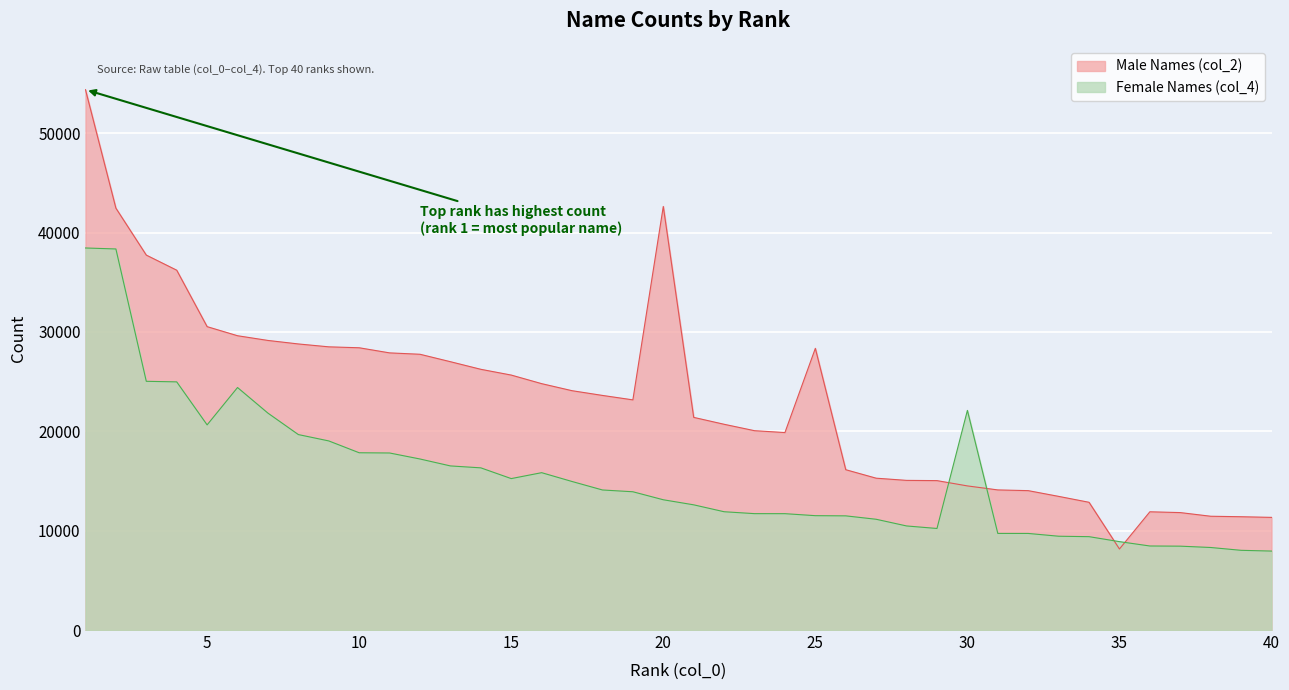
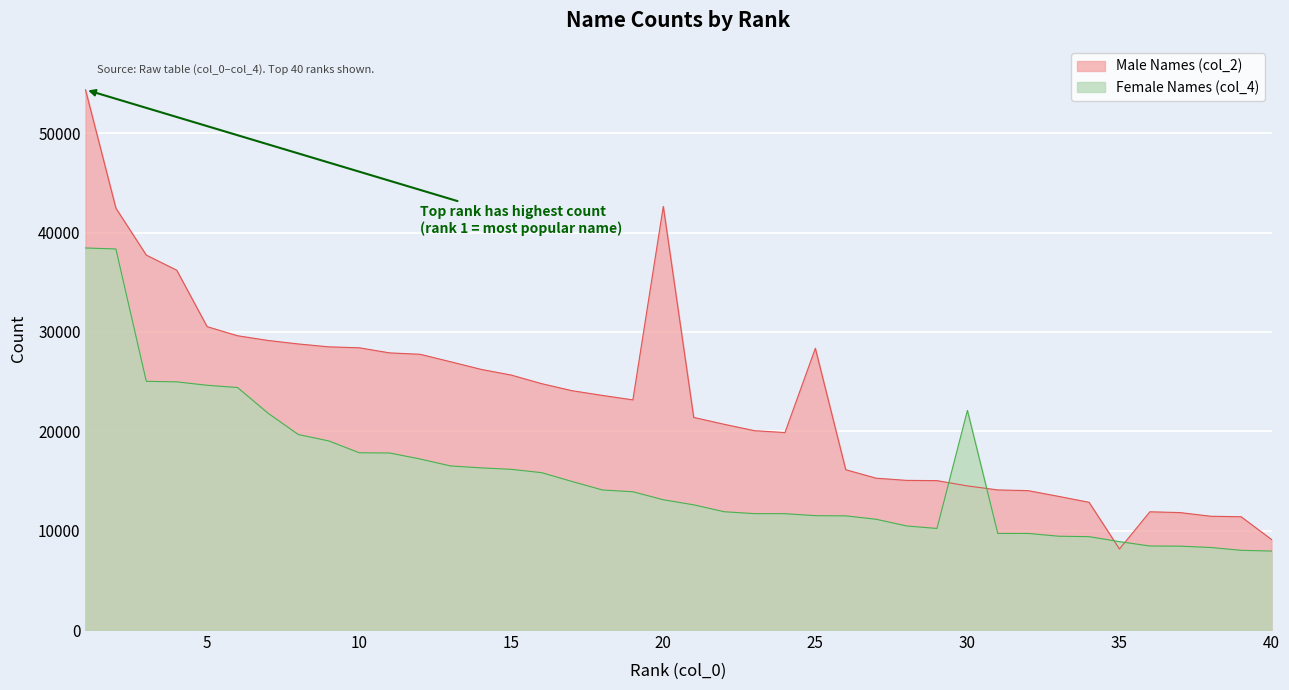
  {
    "Male Names (col_2)": {
      "5": 31000,
      "10": 28000,
      "15": 26000,
      "20": 43000,
      "25": 28000,
      "30": 15000,
      "35": 8000,
-     "40": 11000
+     "40": 9000
    },
    "Female Names (col_4)": {
-     "5": 21000,
+     "5": 25000,
      "10": 18000,
-     "15": 15000,
+     "15": 16000,
      "20": 13000,
      "25": 12000,
      "30": 22000,
      "35": 9000,
      "40": 8000
    }
  }
